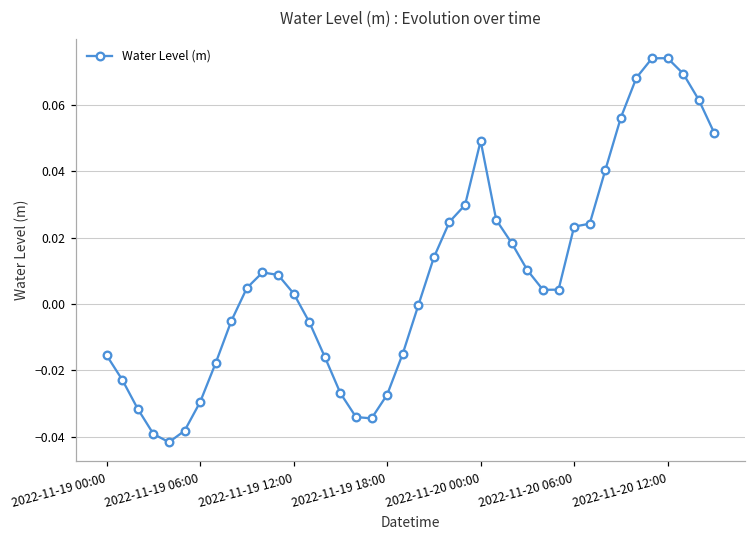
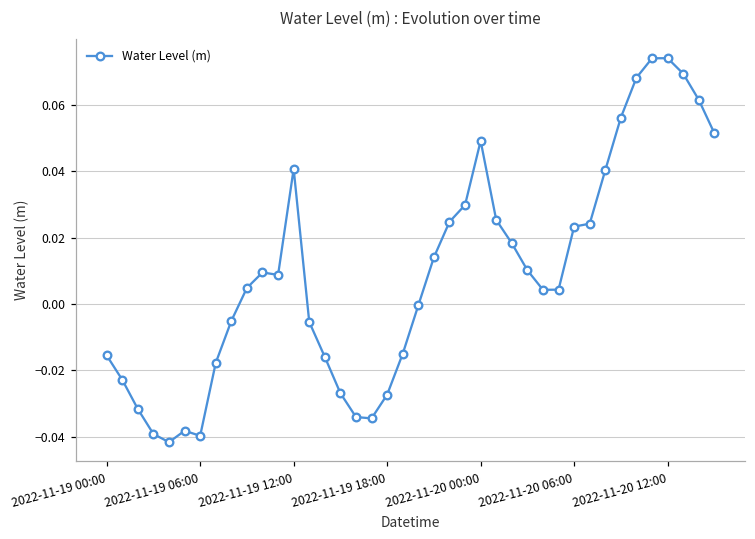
  {
    "2022-11-19 00:00": -0.016,
-   "2022-11-19 06:00": -0.030,
-   "2022-11-19 12:00": 0.003,
+   "2022-11-19 06:00": -0.040,
+   "2022-11-19 12:00": 0.041,
    "2022-11-19 18:00": -0.027,
    "2022-11-20 00:00": 0.049,
    "2022-11-20 06:00": 0.023,
    "2022-11-20 12:00": 0.074
  }
